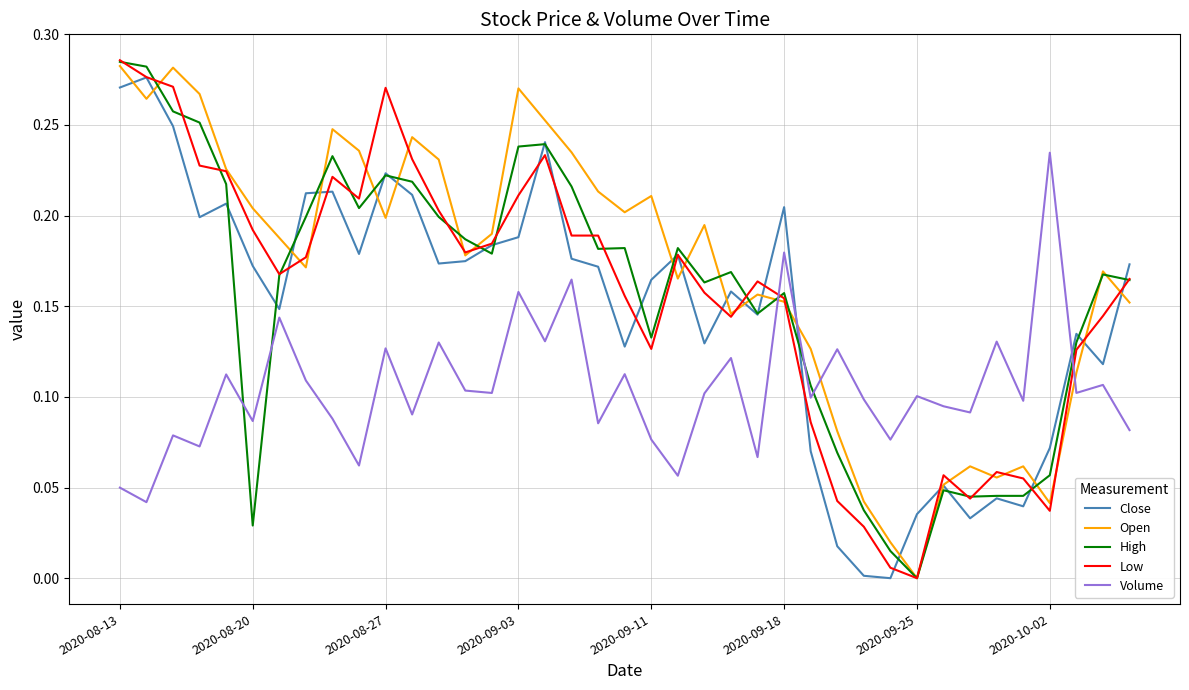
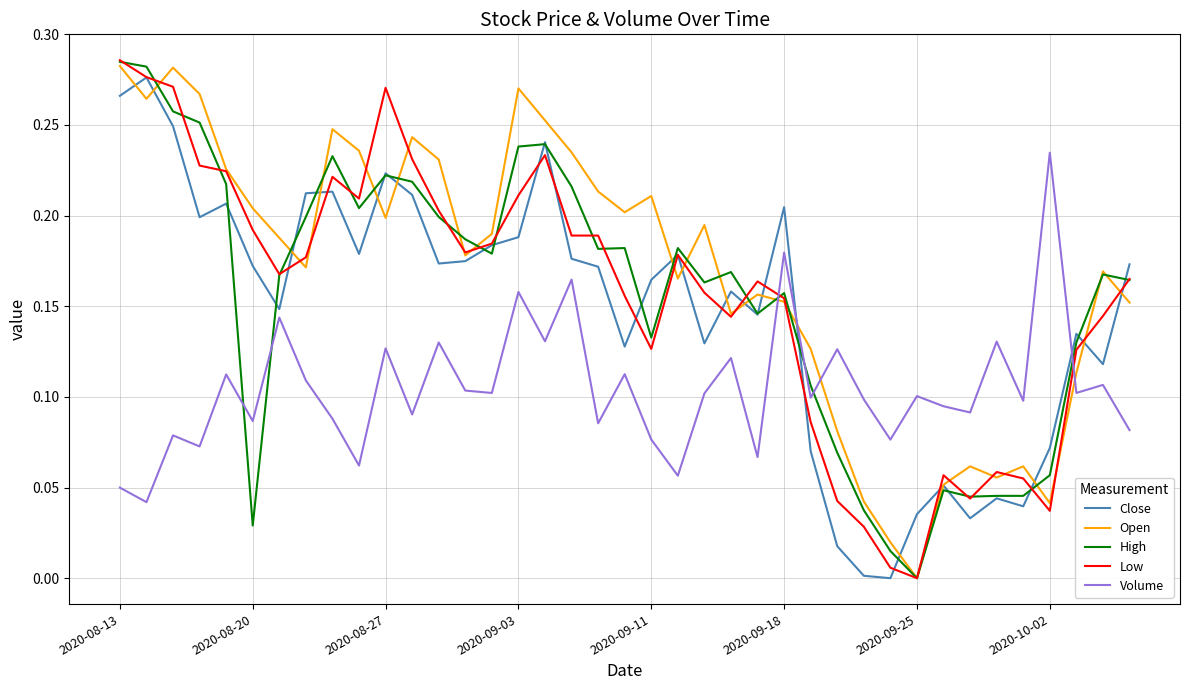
  {
    "Close": {
-     "2020-08-13": 0.271,
+     "2020-08-13": 0.266,
      "2020-08-20": 0.172,
      "2020-09-03": 0.188,
      "2020-09-11": 0.165,
      "2020-09-18": 0.205,
      "2020-09-25": 0.035,
      "2020-10-02": 0.072
    },
    "Open": {
      "2020-08-13": 0.283,
      "2020-08-20": 0.204,
      "2020-08-27": 0.199,
      "2020-09-03": 0.270,
      "2020-09-11": 0.211,
      "2020-09-18": 0.152,
      "2020-10-02": 0.041
    },
    "High": {
      "2020-08-20": 0.029,
      "2020-09-03": 0.238,
      "2020-09-11": 0.133,
      "2020-09-18": 0.157,
      "2020-10-02": 0.057
    },
    "Low": {
      "2020-08-20": 0.192,
      "2020-08-27": 0.270,
      "2020-09-03": 0.211,
      "2020-09-11": 0.126,
      "2020-09-18": 0.154,
      "2020-10-02": 0.037
    },
    "Volume": {
      "2020-08-13": 0.050,
      "2020-08-20": 0.087,
      "2020-08-27": 0.127,
      "2020-09-03": 0.158,
      "2020-09-11": 0.076,
      "2020-09-18": 0.180,
      "2020-09-25": 0.100,
      "2020-10-02": 0.235
    }
  }
